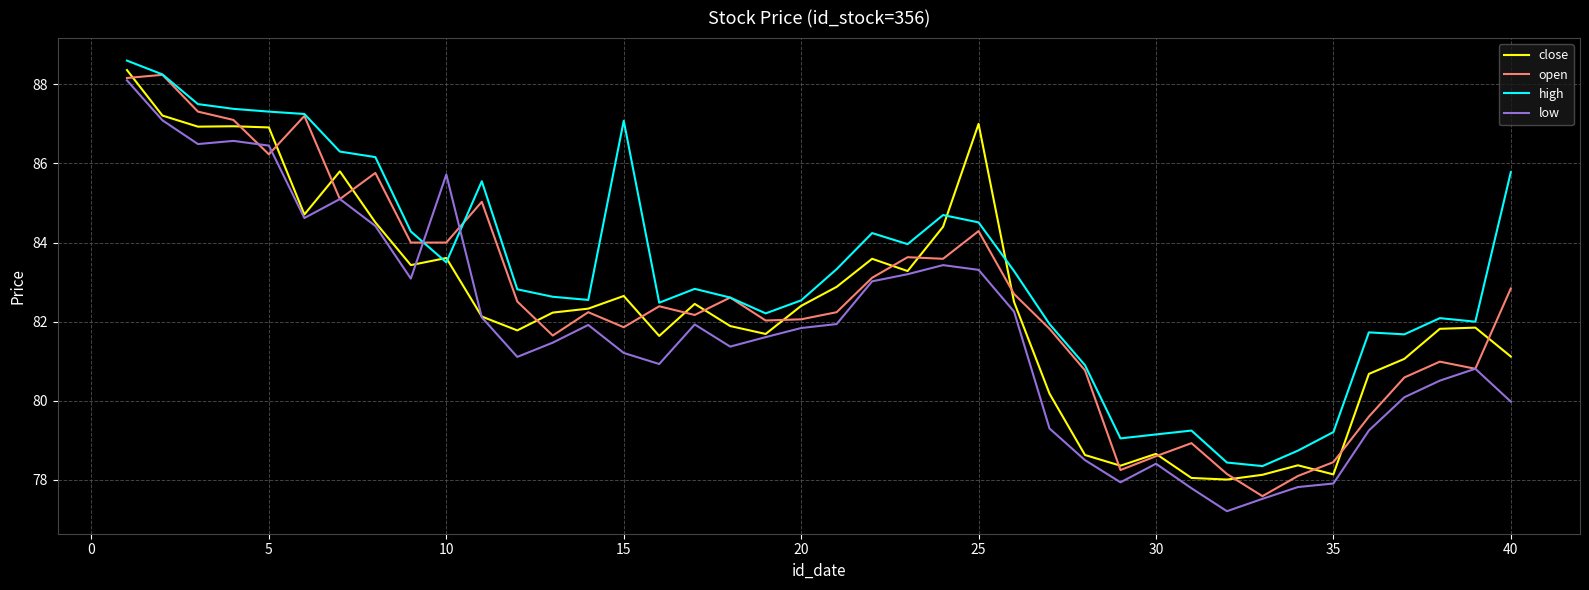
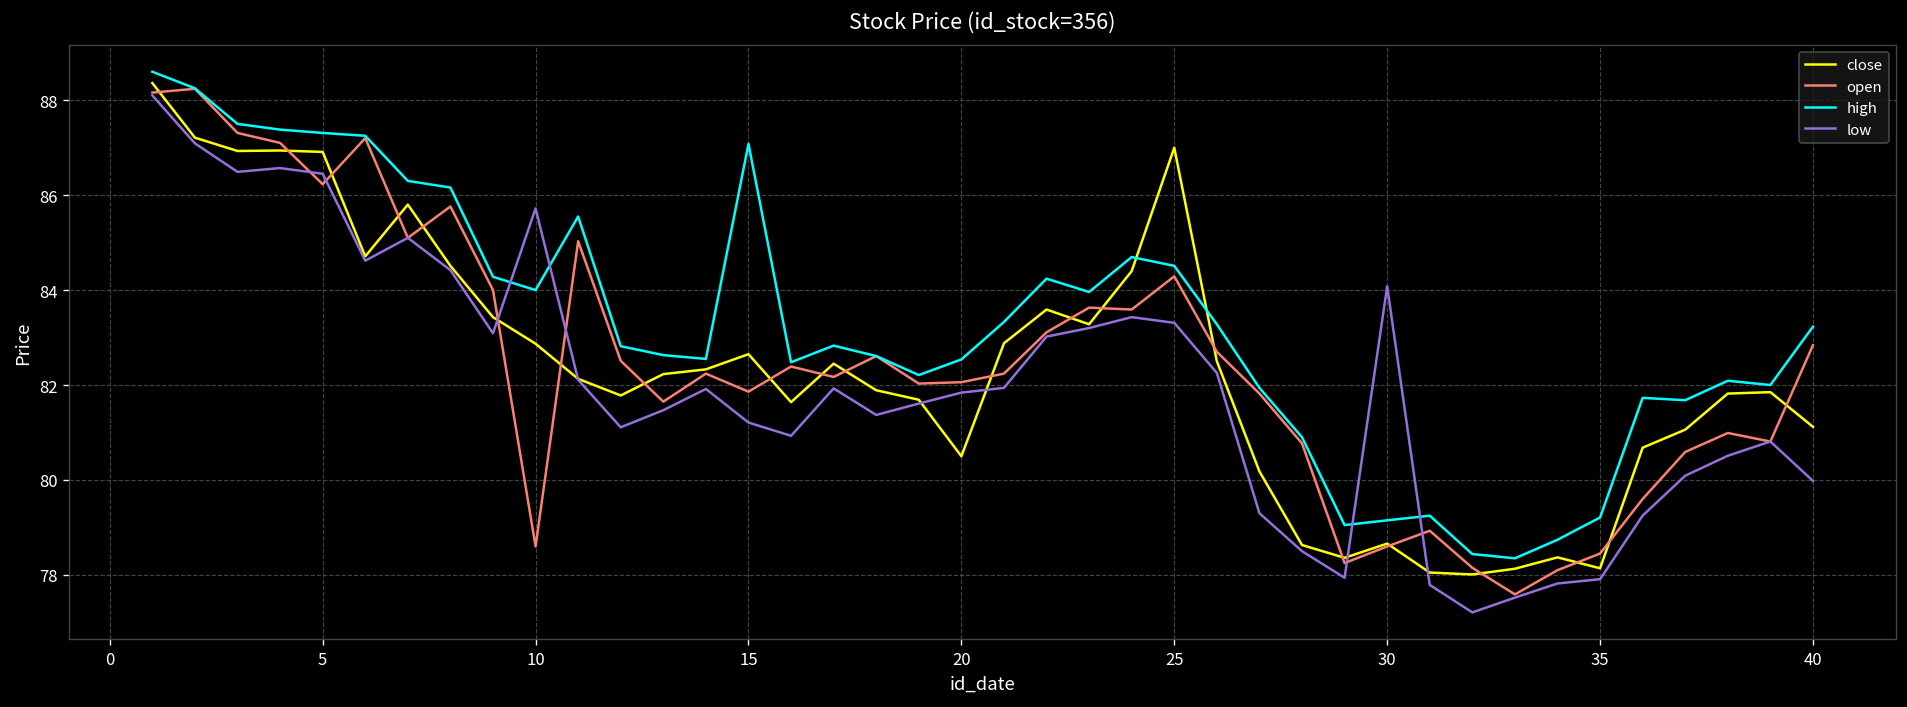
  {
    "close": {
      "5": 86.9,
-     "10": 83.6,
+     "10": 82.9,
      "15": 82.7,
-     "20": 82.4,
+     "20": 80.5,
      "25": 87.0,
      "35": 78.1,
      "40": 81.1
    },
    "open": {
      "5": 86.2,
-     "10": 84.0,
+     "10": 78.6,
      "15": 81.9,
      "20": 82.1,
      "25": 84.3,
      "35": 78.5,
      "40": 82.8
    },
    "high": {
      "5": 87.3,
-     "10": 83.5,
+     "10": 84.0,
      "15": 87.1,
      "20": 82.5,
      "25": 84.5,
      "30": 79.2,
      "35": 79.2,
-     "40": 85.8
+     "40": 83.2
    },
    "low": {
      "5": 86.5,
      "10": 85.7,
      "15": 81.2,
      "20": 81.8,
      "25": 83.3,
-     "30": 78.4,
+     "30": 84.1,
      "35": 77.9,
      "40": 80.0
    }
  }
